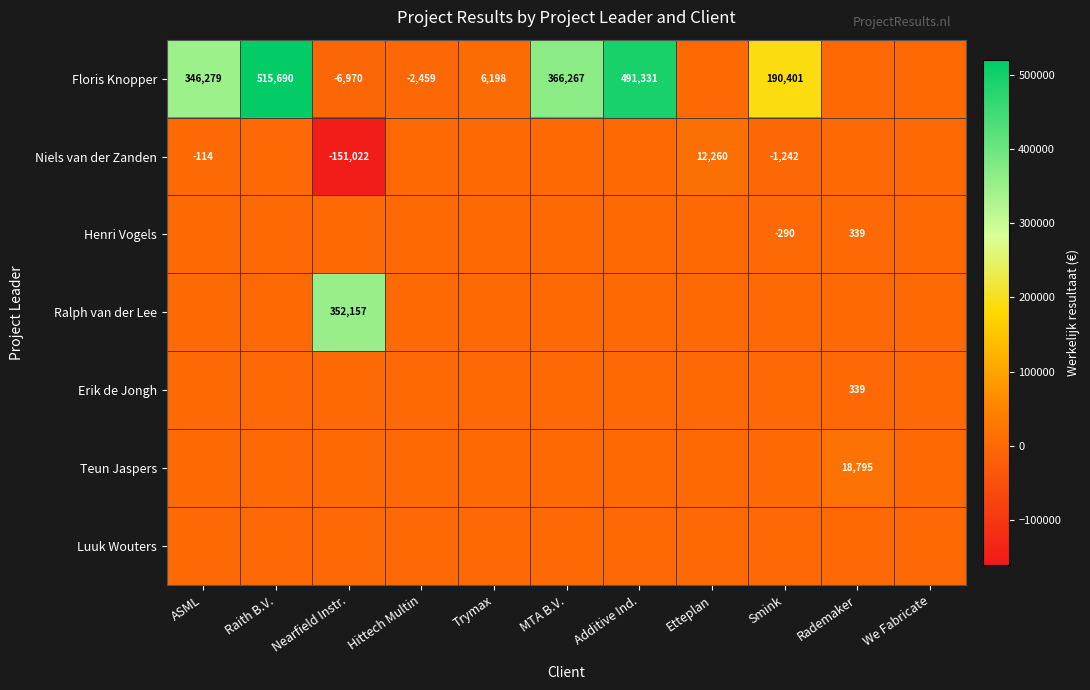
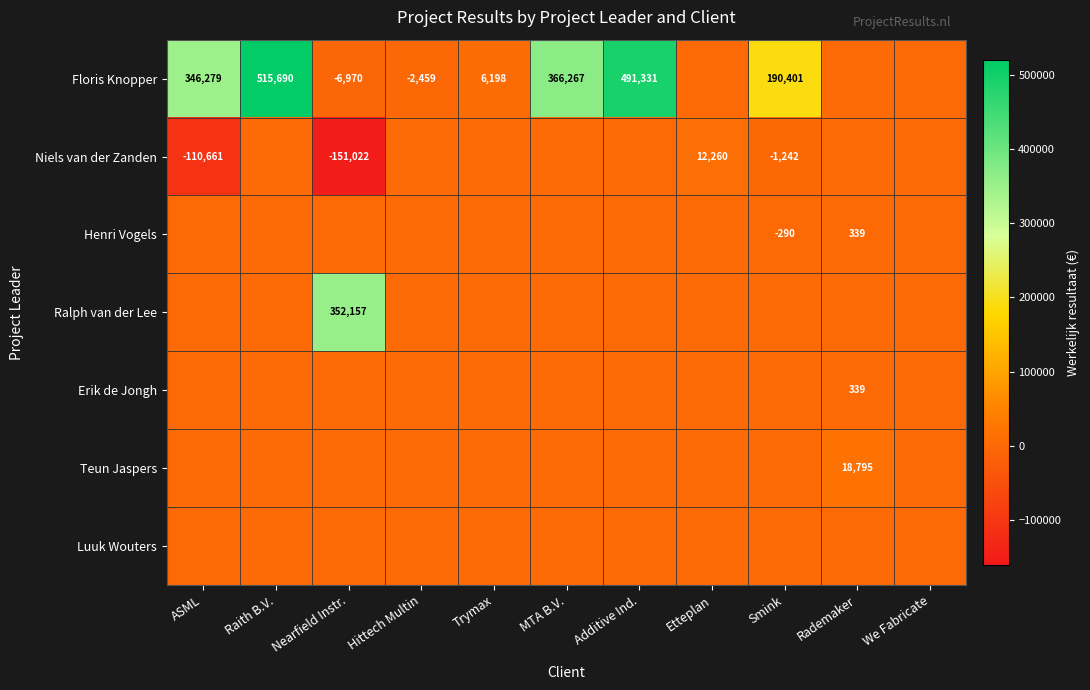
  {
    "Floris Knopper": {
      "ASML": "346,279",
      "Raith B.V.": "515,690",
      "Nearfield Instr.": "-6,970",
      "Hittech Multin": "-2,459",
      "Trymax": "6,198",
      "MTA B.V.": "366,267",
      "Additive Ind.": "491,331",
      "Smink": "190,401"
    },
    "Niels van der Zanden": {
-     "ASML": "-114",
+     "ASML": "-110,661",
      "Nearfield Instr.": "-151,022",
      "Etteplan": "12,260",
      "Smink": "-1,242"
    },
    "Henri Vogels": {
      "Smink": "-290",
      "Rademaker": "339"
    },
    "Ralph van der Lee": {
      "Nearfield Instr.": "352,157"
    },
    "Erik de Jongh": {
      "Rademaker": "339"
    },
    "Teun Jaspers": {
      "Rademaker": "18,795"
    }
  }
